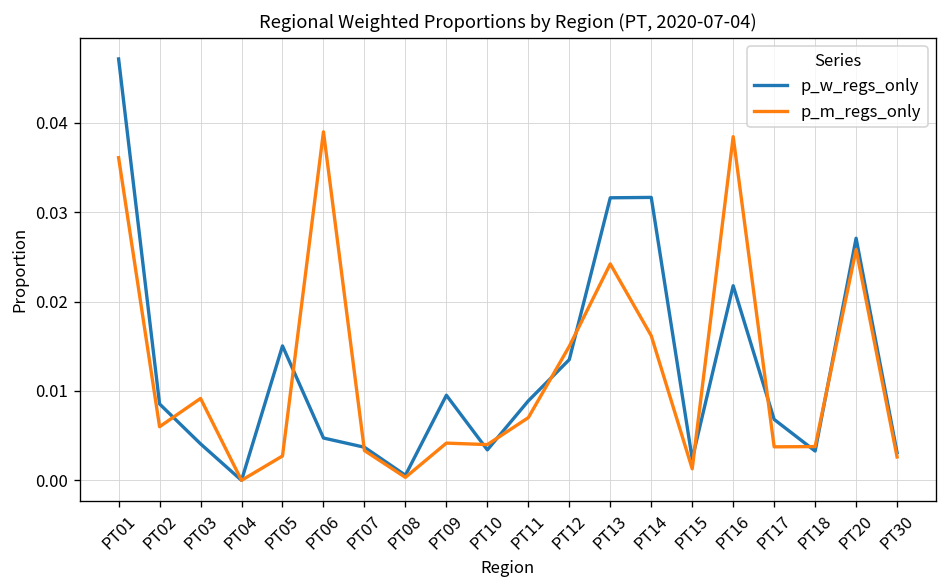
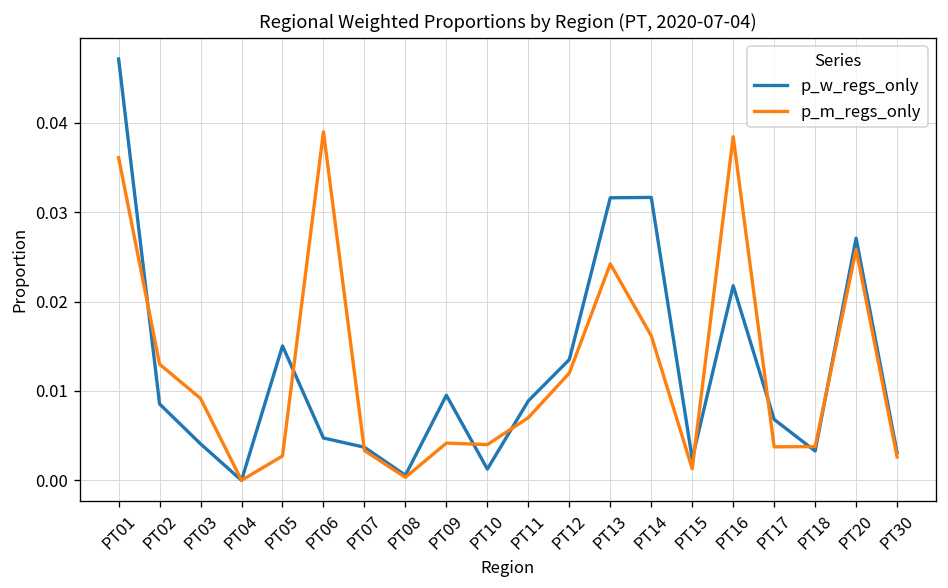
  {
    "p_w_regs_only": {
      "PT01": 0.047,
      "PT02": 0.009,
      "PT03": 0.004,
      "PT05": 0.015,
      "PT06": 0.005,
      "PT07": 0.004,
      "PT09": 0.010,
-     "PT10": 0.003,
+     "PT10": 0.001,
      "PT11": 0.009,
      "PT12": 0.014,
      "PT13": 0.032,
      "PT14": 0.032,
      "PT15": 0.002,
      "PT16": 0.022,
      "PT17": 0.007,
      "PT18": 0.003,
      "PT20": 0.027,
      "PT30": 0.003
    },
    "p_m_regs_only": {
      "PT01": 0.036,
-     "PT02": 0.006,
+     "PT02": 0.013,
      "PT03": 0.009,
      "PT05": 0.003,
      "PT06": 0.039,
      "PT07": 0.003,
      "PT09": 0.004,
      "PT10": 0.004,
      "PT11": 0.007,
-     "PT12": 0.015,
+     "PT12": 0.012,
      "PT13": 0.024,
      "PT14": 0.016,
      "PT15": 0.001,
      "PT16": 0.038,
      "PT17": 0.004,
      "PT18": 0.004,
      "PT20": 0.026,
      "PT30": 0.003
    }
  }
